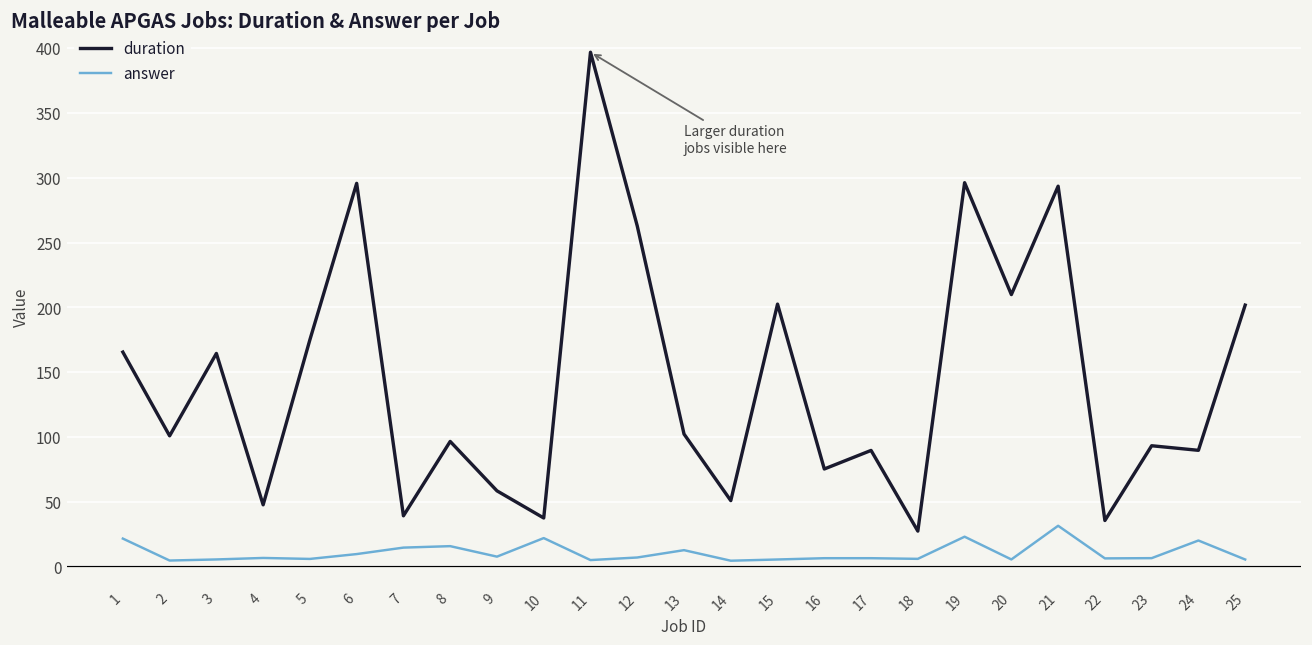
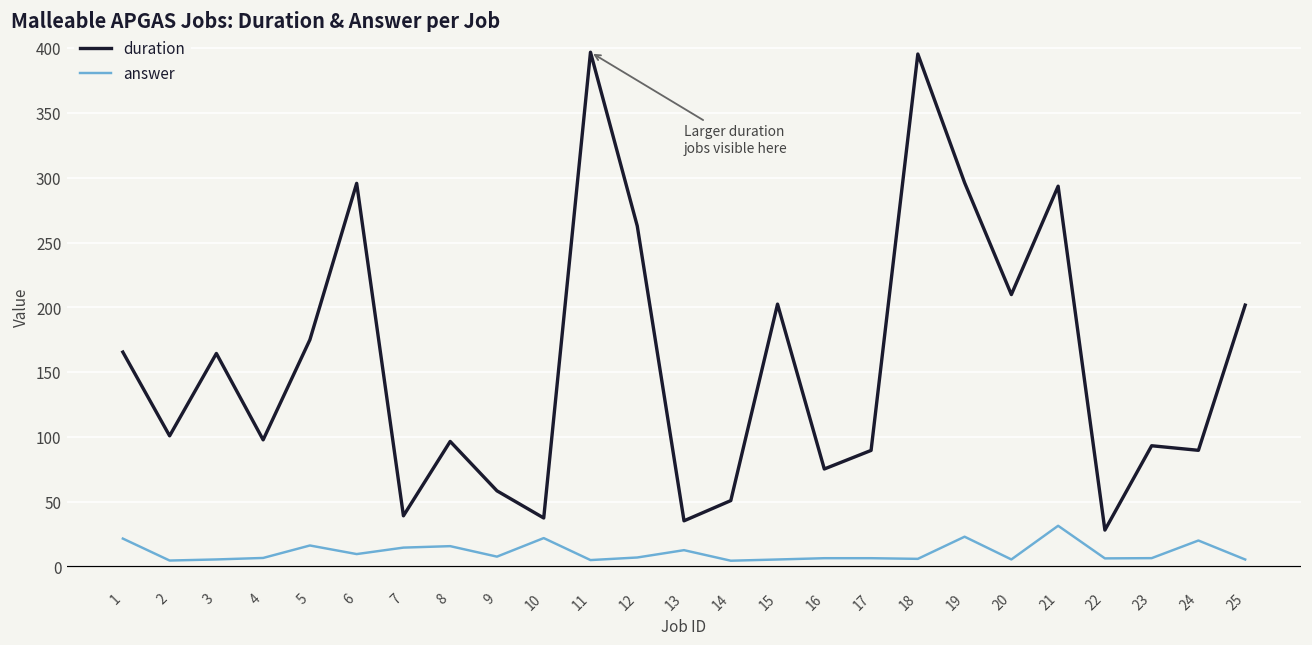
  {
    "duration": {
      "1": 165,
      "2": 101,
      "3": 164,
-     "4": 48,
+     "4": 98,
      "5": 175,
      "6": 296,
      "7": 39,
      "8": 96,
      "9": 58,
      "10": 37,
      "11": 397,
      "12": 263,
-     "13": 102,
+     "13": 35,
      "14": 51,
      "15": 202,
      "16": 75,
      "17": 90,
-     "18": 27,
+     "18": 396,
      "19": 296,
      "20": 210,
      "21": 294,
-     "22": 35,
+     "22": 28,
      "23": 93,
      "24": 90,
      "25": 202
    },
    "answer": {
      "1": 21,
      "2": 5,
      "3": 5,
      "4": 7,
-     "5": 6,
+     "5": 16,
      "6": 9,
      "7": 14,
      "8": 16,
      "9": 8,
      "10": 22,
      "11": 5,
      "12": 7,
      "13": 13,
      "14": 4,
      "15": 5,
      "16": 6,
      "17": 6,
      "18": 6,
      "19": 23,
      "20": 5,
      "21": 31,
      "22": 6,
      "23": 6,
      "24": 20,
      "25": 5
    }
  }
